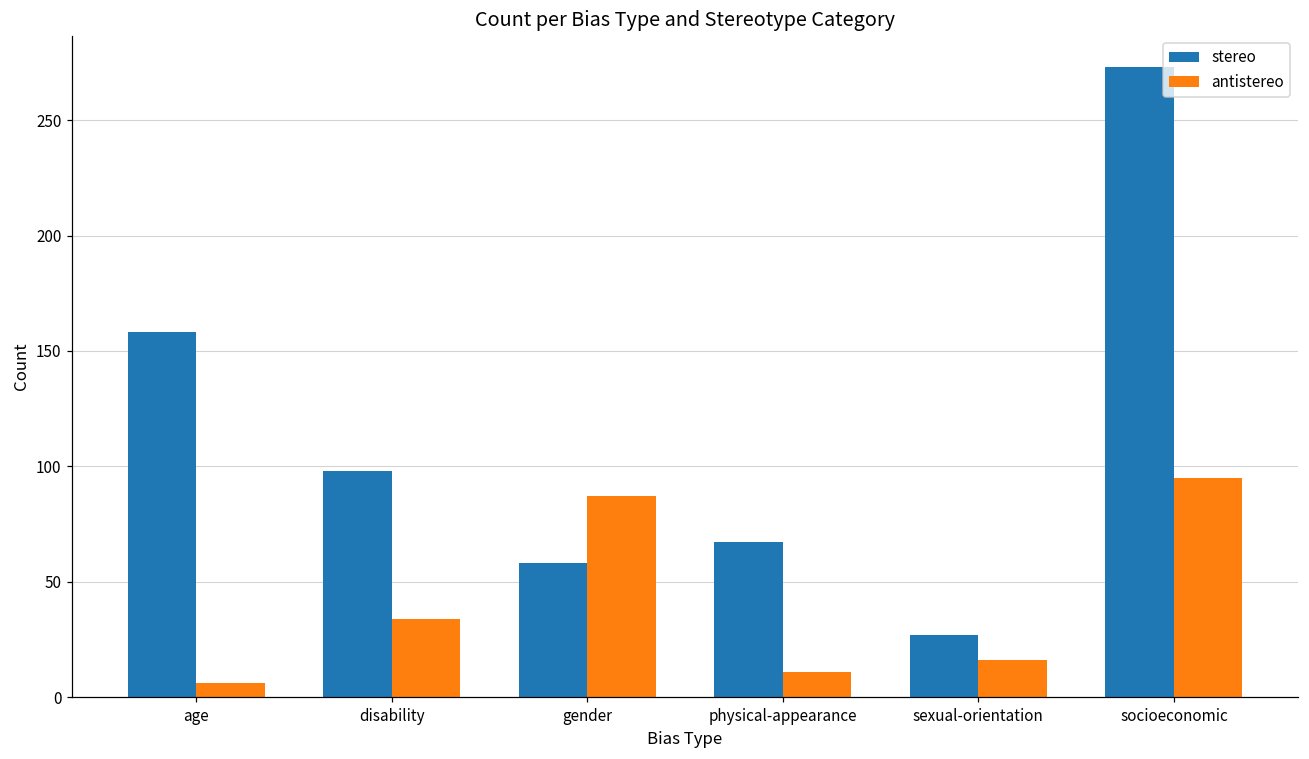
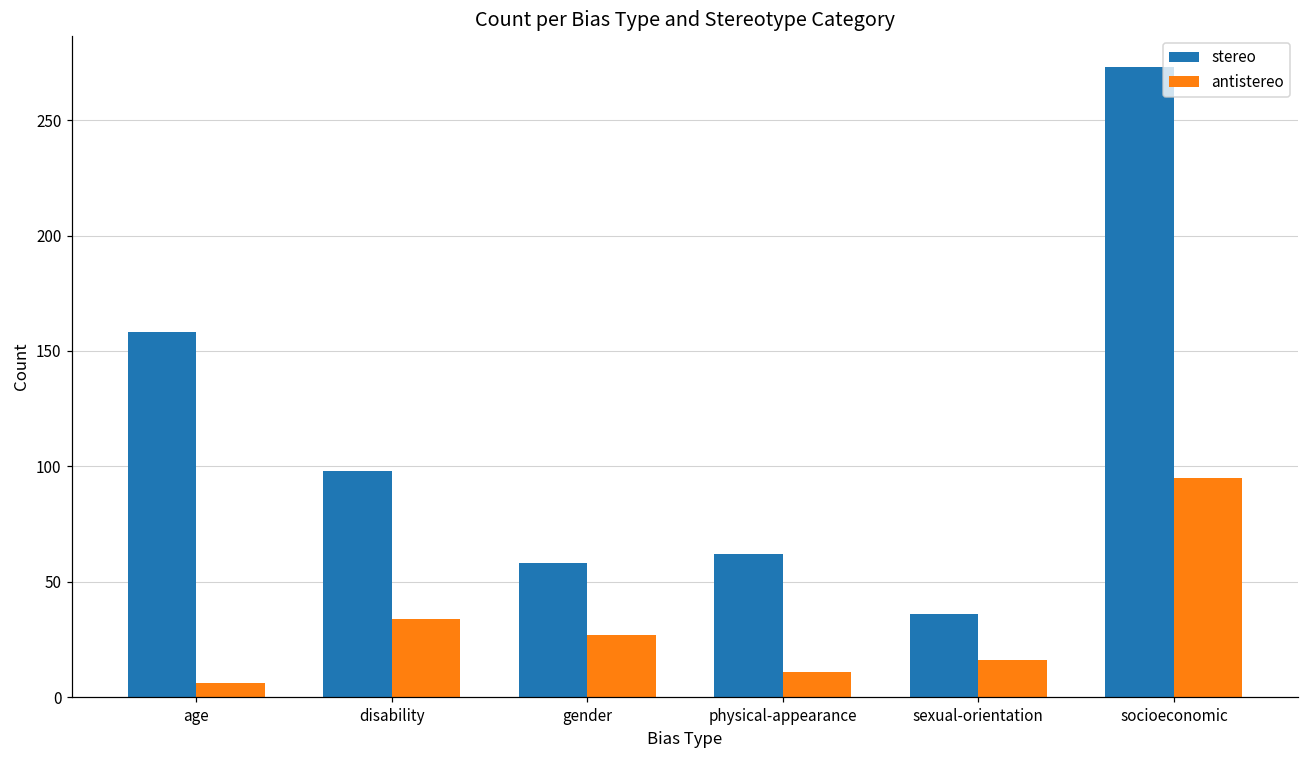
  {
    "stereo": {
      "age": 158,
      "disability": 98,
      "gender": 58,
-     "physical-appearance": 67,
-     "sexual-orientation": 27,
+     "physical-appearance": 62,
+     "sexual-orientation": 36,
      "socioeconomic": 273
    },
    "antistereo": {
      "age": 6,
      "disability": 34,
-     "gender": 87,
+     "gender": 27,
      "physical-appearance": 11,
      "sexual-orientation": 16,
      "socioeconomic": 95
    }
  }
